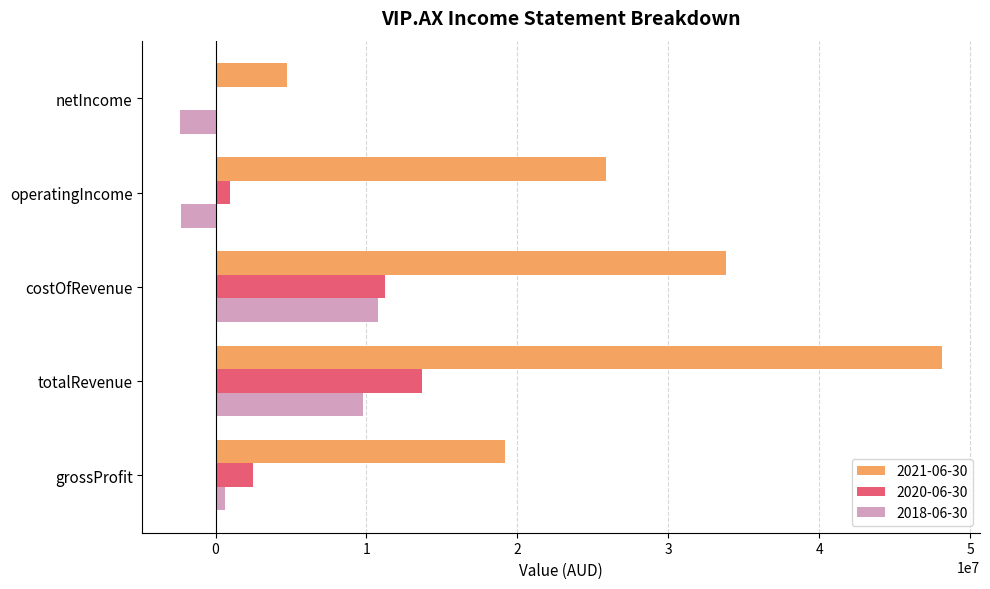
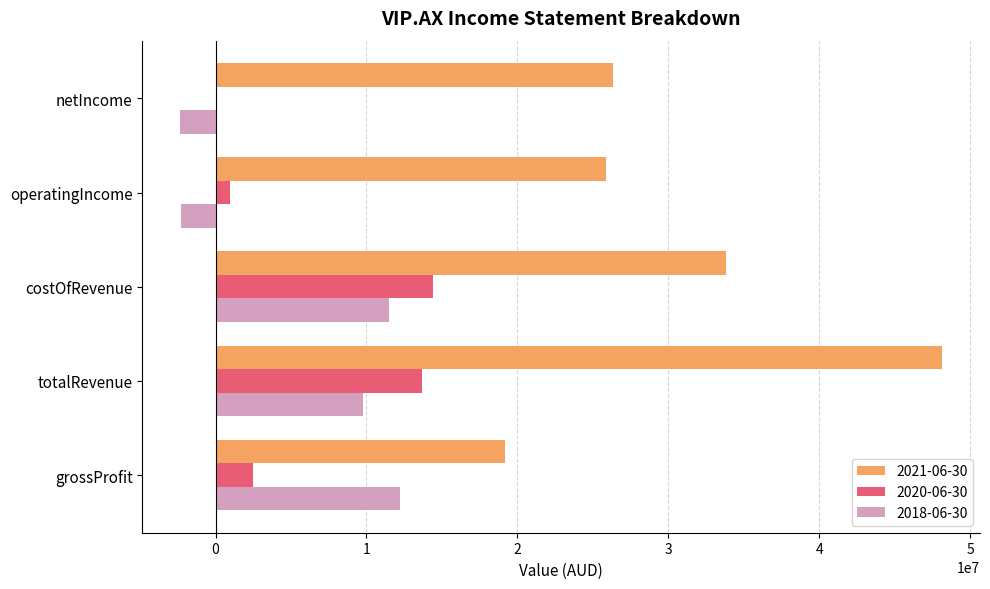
  {
    "2021-06-30": {
-     "netIncome": 4700000,
+     "netIncome": 26300000,
      "operatingIncome": 25800000,
      "costOfRevenue": 33800000,
      "totalRevenue": 48100000,
      "grossProfit": 19200000
    },
    "2020-06-30": {
      "operatingIncome": 1000000,
-     "costOfRevenue": 11200000,
+     "costOfRevenue": 14400000,
      "totalRevenue": 13700000,
      "grossProfit": 2500000
    },
    "2018-06-30": {
      "netIncome": -2300000,
      "operatingIncome": -2300000,
-     "costOfRevenue": 10800000,
+     "costOfRevenue": 11500000,
      "totalRevenue": 9800000,
-     "grossProfit": 600000
+     "grossProfit": 12200000
    }
  }
